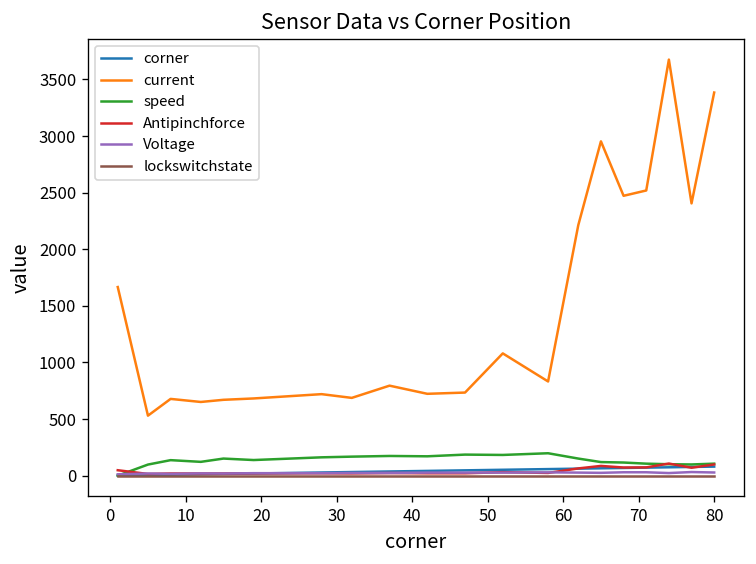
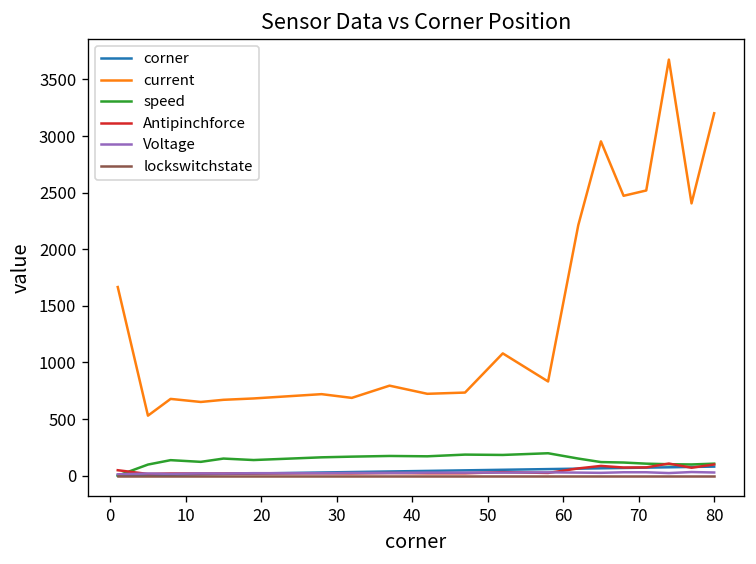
  {
    "current": {
-     "80": 3400
+     "80": 3200
    },
    "Voltage": {
      "80": 0
    },
    "lockswitchstate": {
      "80": 0
    }
  }
